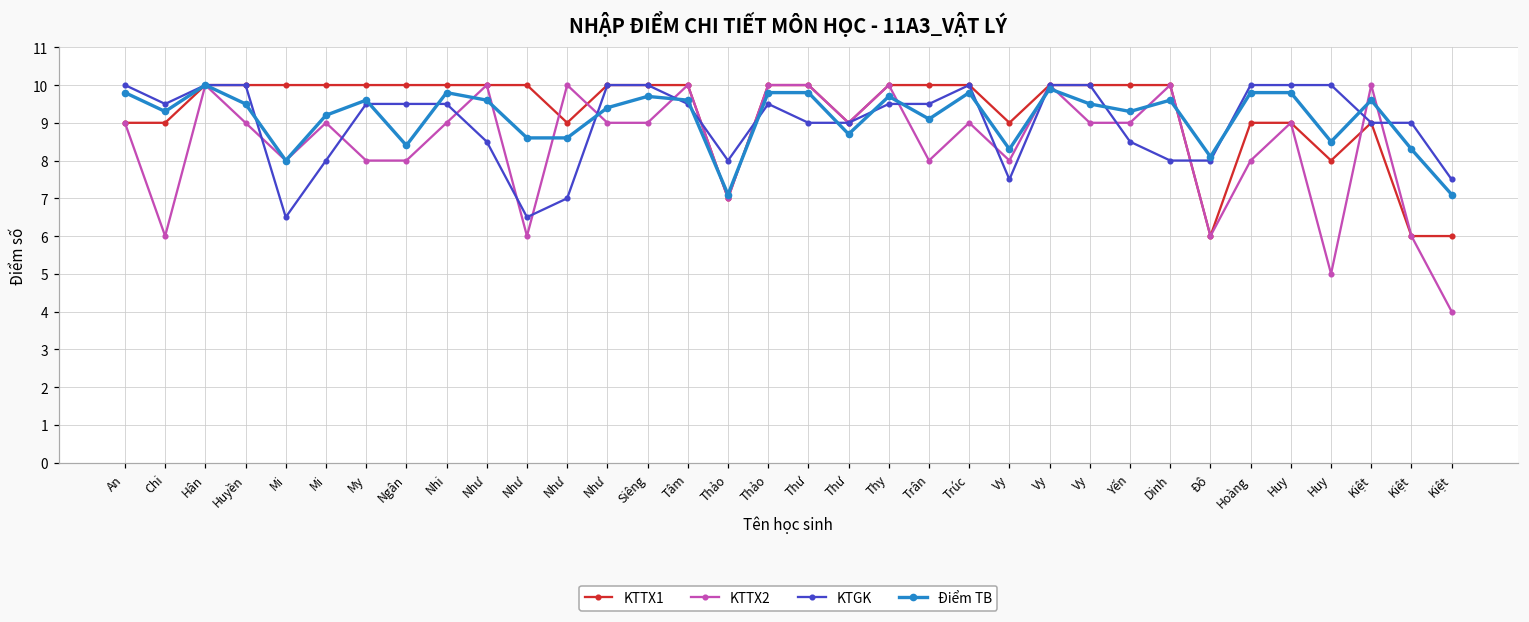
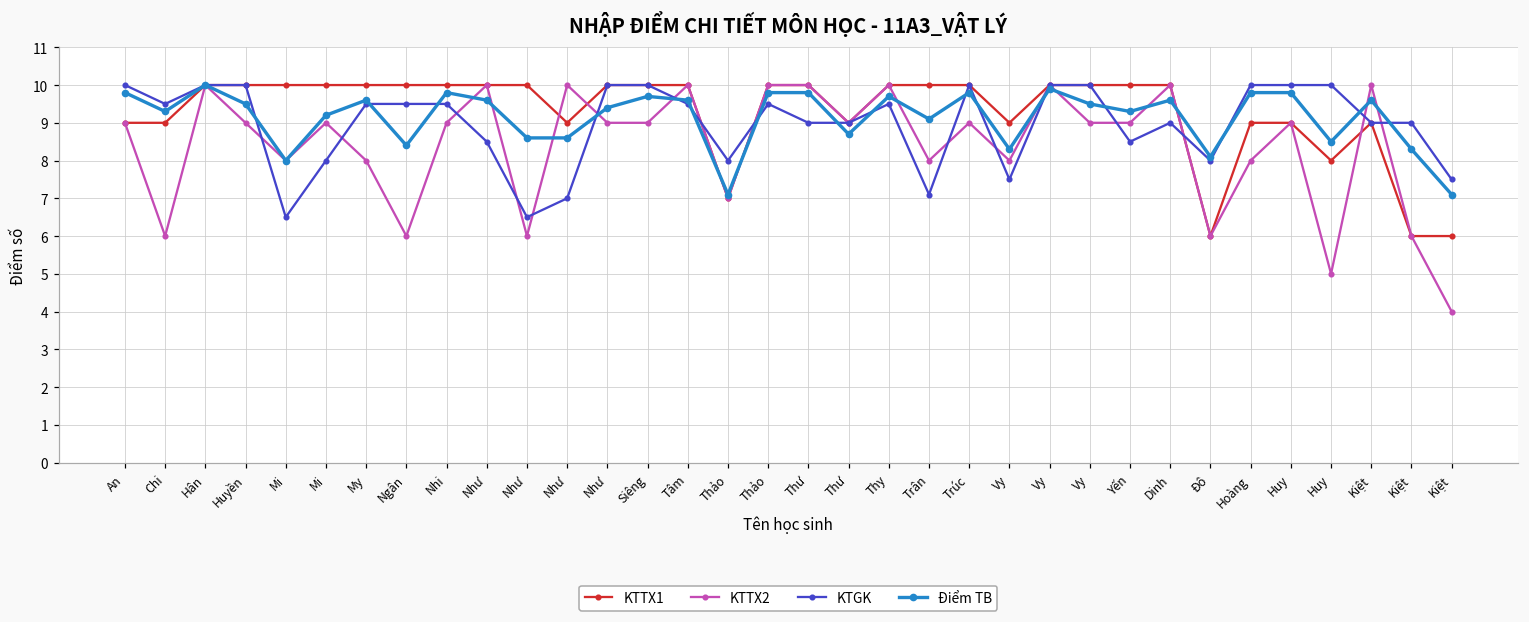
  {
    "KTTX1": {
      "Chi": 9.0,
      "My": 10.0,
      "Ngân": 10.0,
      "Nhi": 10.0,
      "Trân": 10.0,
      "Yến": 10.0,
      "Hoàng": 9.0
    },
    "KTTX2": {
      "Chi": 6,
      "Huyền": 9,
      "My": 8,
-     "Ngân": 8,
+     "Ngân": 6,
      "Nhi": 9,
      "Siêng": 9,
      "Trân": 8,
      "Trúc": 9,
      "Yến": 9,
      "Hoàng": 8
    },
    "KTGK": {
      "An": 10.0,
      "Chi": 9.5,
      "My": 9.5,
      "Ngân": 9.5,
      "Nhi": 9.5,
      "Tâm": 9.5,
      "Thy": 9.5,
-     "Trân": 9.5,
+     "Trân": 7.1,
      "Yến": 8.5,
-     "Dinh": 8,
+     "Dinh": 9,
      "Đô": 8.0,
      "Hoàng": 10.0
    },
    "Điểm TB": {
      "An": 9.8,
      "Chi": 9.3,
      "Huyền": 9.5,
      "My": 9.6,
      "Ngân": 8.4,
      "Nhi": 9.8,
      "Siêng": 9.7,
      "Tâm": 9.6,
      "Thy": 9.7,
      "Trân": 9.1,
      "Trúc": 9.8,
      "Yến": 9.3,
      "Dinh": 9.6,
      "Đô": 8.1,
      "Hoàng": 9.8
    }
  }
